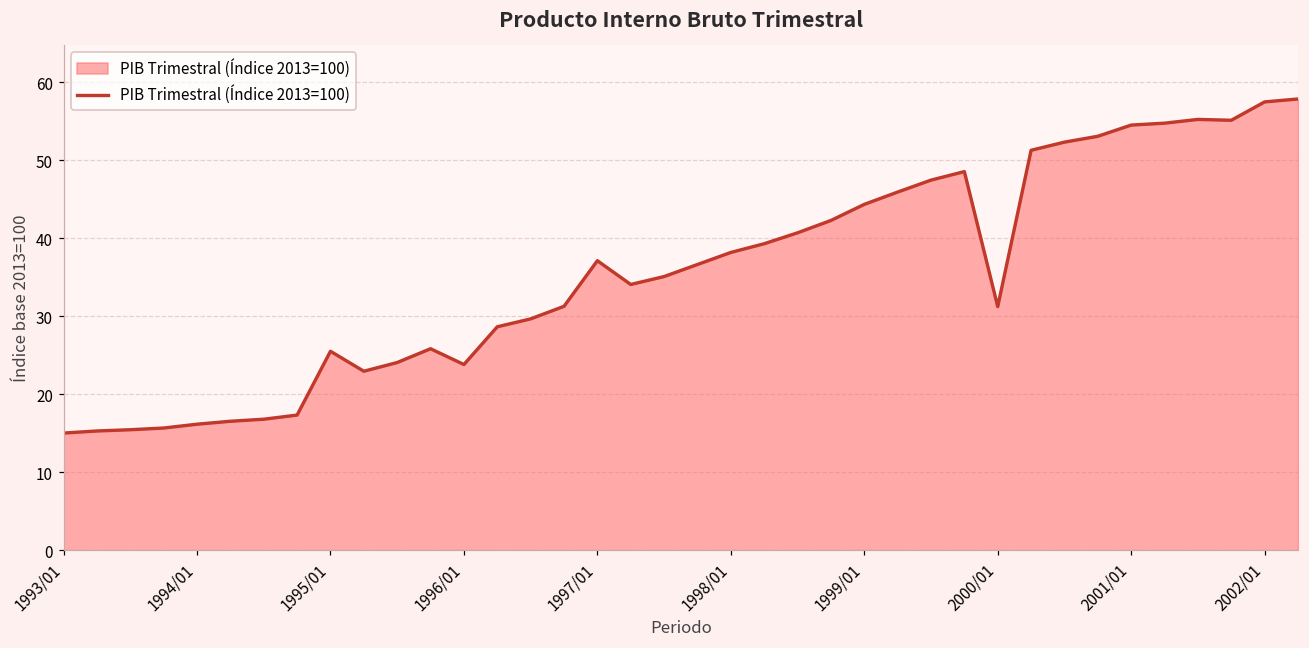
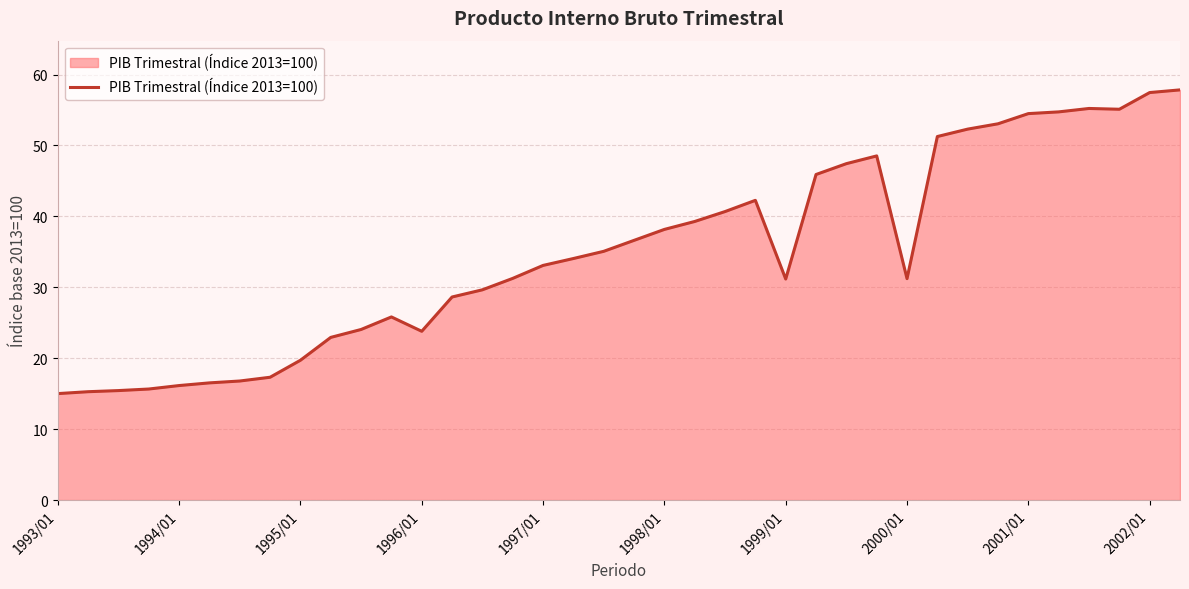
  {
    "1993/01": 15,
    "1994/01": 16,
-   "1995/01": 25,
+   "1995/01": 20,
    "1996/01": 24,
-   "1997/01": 37,
+   "1997/01": 33,
    "1998/01": 38,
-   "1999/01": 44,
+   "1999/01": 31,
    "2000/01": 31,
    "2001/01": 54,
    "2002/01": 57
  }
